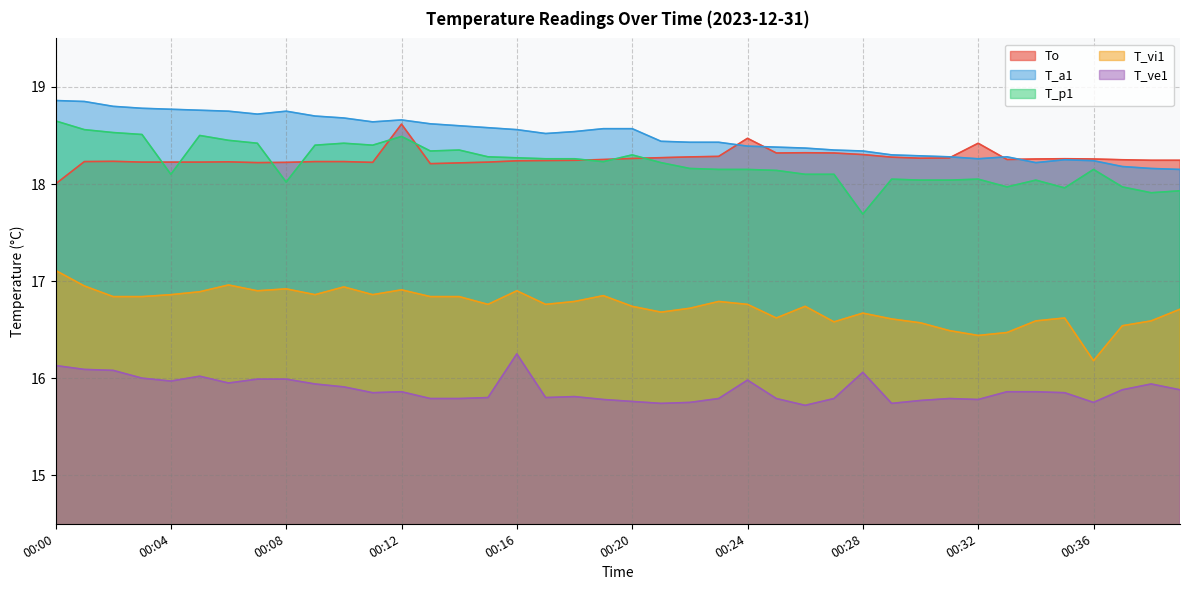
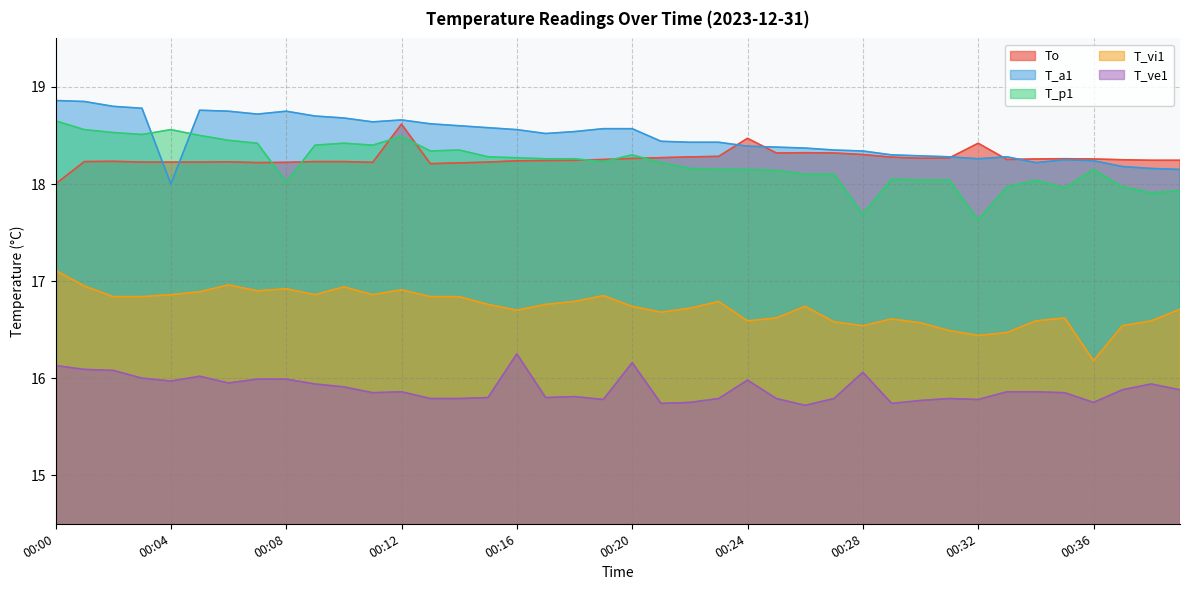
  {
    "To": {
      "00:00": 18.0,
      "00:04": 18.2,
      "00:08": 18.2,
      "00:12": 18.6,
      "00:16": 18.2,
      "00:20": 18.3,
      "00:24": 18.5,
      "00:28": 18.3,
      "00:32": 18.4
    },
    "T_a1": {
      "00:00": 18.9,
-     "00:04": 18.8,
+     "00:04": 18.0,
      "00:08": 18.8,
      "00:12": 18.7,
      "00:16": 18.6,
      "00:20": 18.6,
      "00:24": 18.4,
      "00:28": 18.3,
      "00:32": 18.3
    },
    "T_p1": {
      "00:00": 18.7,
-     "00:04": 18.1,
+     "00:04": 18.6,
      "00:08": 18.0,
      "00:12": 18.5,
      "00:16": 18.3,
      "00:20": 18.3,
      "00:24": 18.2,
      "00:28": 17.7,
-     "00:32": 18.1,
+     "00:32": 17.6,
      "00:36": 18.2
    },
    "T_vi1": {
      "00:00": 17.1,
      "00:04": 16.9,
      "00:08": 16.9,
      "00:12": 16.9,
-     "00:16": 16.9,
+     "00:16": 16.7,
      "00:20": 16.7,
-     "00:24": 16.8,
-     "00:28": 16.7,
+     "00:24": 16.6,
+     "00:28": 16.5,
      "00:32": 16.4,
      "00:36": 16.2
    },
    "T_ve1": {
      "00:00": 16.1,
      "00:04": 16.0,
      "00:08": 16.0,
      "00:12": 15.9,
      "00:16": 16.3,
-     "00:20": 15.8,
+     "00:20": 16.2,
      "00:24": 16.0,
      "00:28": 16.1,
      "00:32": 15.8,
      "00:36": 15.8
    }
  }
